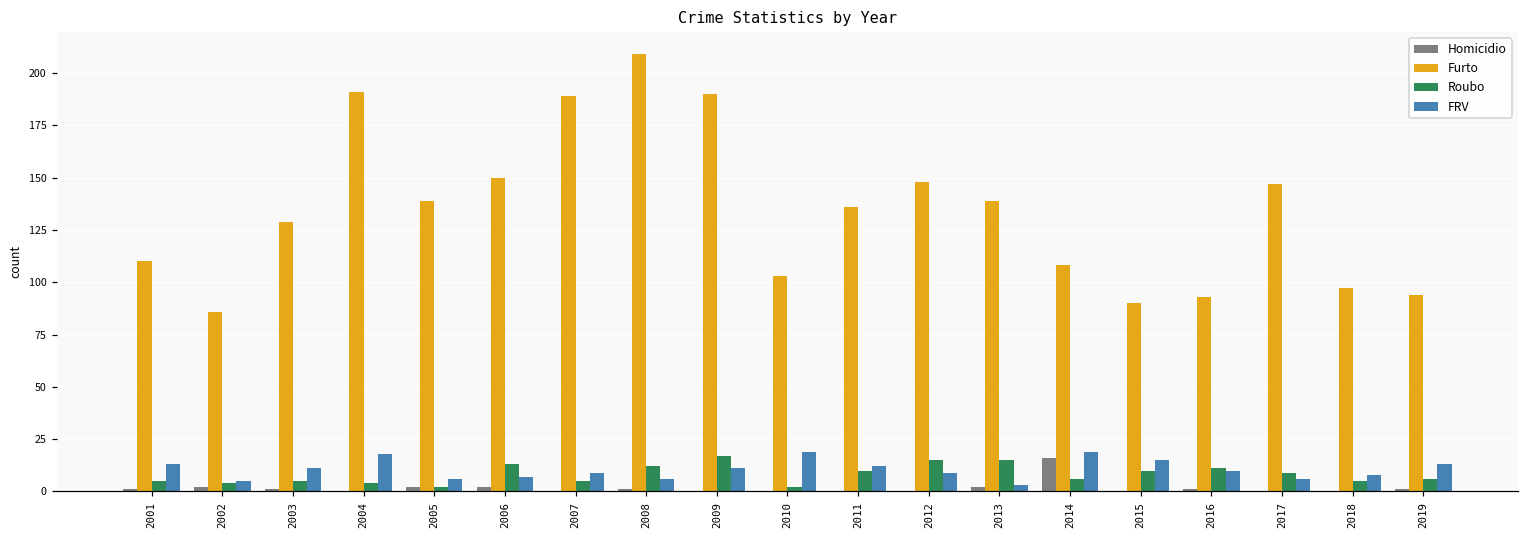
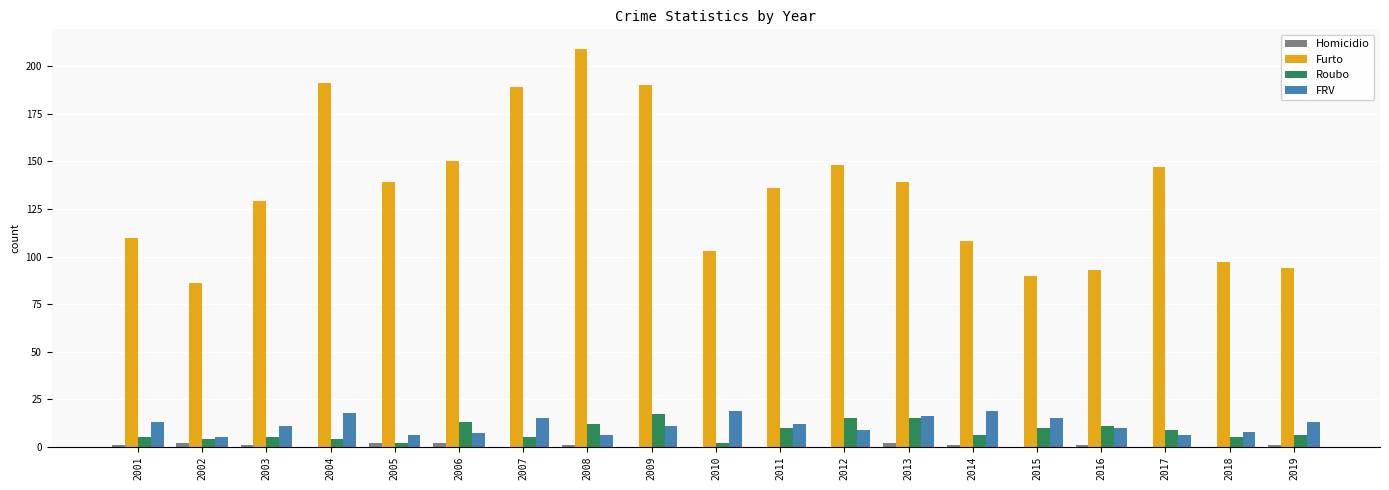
  {
    "Homicidio": {
      "2002": 2,
      "2004": 0,
      "2005": 2,
      "2006": 2,
      "2007": 0,
      "2009": 0,
      "2010": 0,
      "2011": 0,
      "2012": 0,
      "2013": 2,
-     "2014": 16,
+     "2014": 1,
      "2015": 0,
      "2017": 0,
      "2018": 0
    },
    "Furto": {
      "2001": 110,
      "2002": 86,
      "2003": 129,
      "2004": 191,
      "2005": 139,
      "2006": 150,
      "2007": 189,
      "2008": 209,
      "2009": 190,
      "2010": 103,
      "2011": 136,
      "2012": 148,
      "2013": 139,
      "2014": 108,
      "2015": 90,
      "2016": 93,
      "2017": 147,
      "2018": 97,
      "2019": 94
    },
    "Roubo": {
      "2001": 5,
      "2002": 4,
      "2003": 5,
      "2004": 4,
      "2005": 2,
      "2006": 13,
      "2007": 5,
      "2008": 12,
      "2009": 17,
      "2010": 2,
      "2011": 10,
      "2012": 15,
      "2013": 15,
      "2014": 6,
      "2015": 10,
      "2016": 11,
      "2017": 9,
      "2018": 5,
      "2019": 6
    },
    "FRV": {
      "2001": 13,
      "2002": 5,
      "2003": 11,
      "2004": 18,
      "2005": 6,
      "2006": 7,
-     "2007": 9,
+     "2007": 15,
      "2008": 6,
      "2009": 11,
      "2010": 19,
      "2011": 12,
      "2012": 9,
-     "2013": 3,
+     "2013": 16,
      "2014": 19,
      "2015": 15,
      "2016": 10,
      "2017": 6,
      "2018": 8,
      "2019": 13
    }
  }
